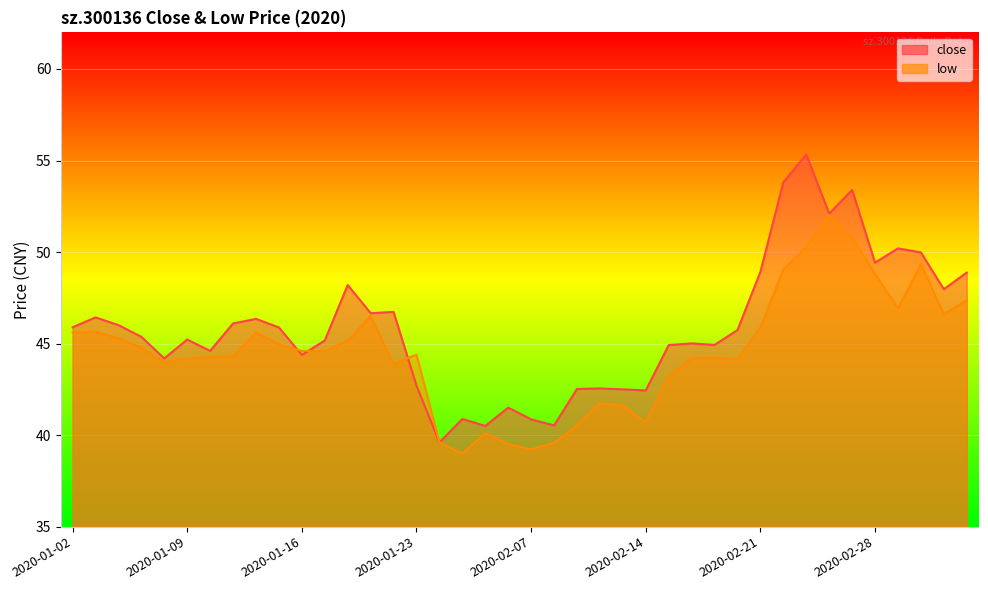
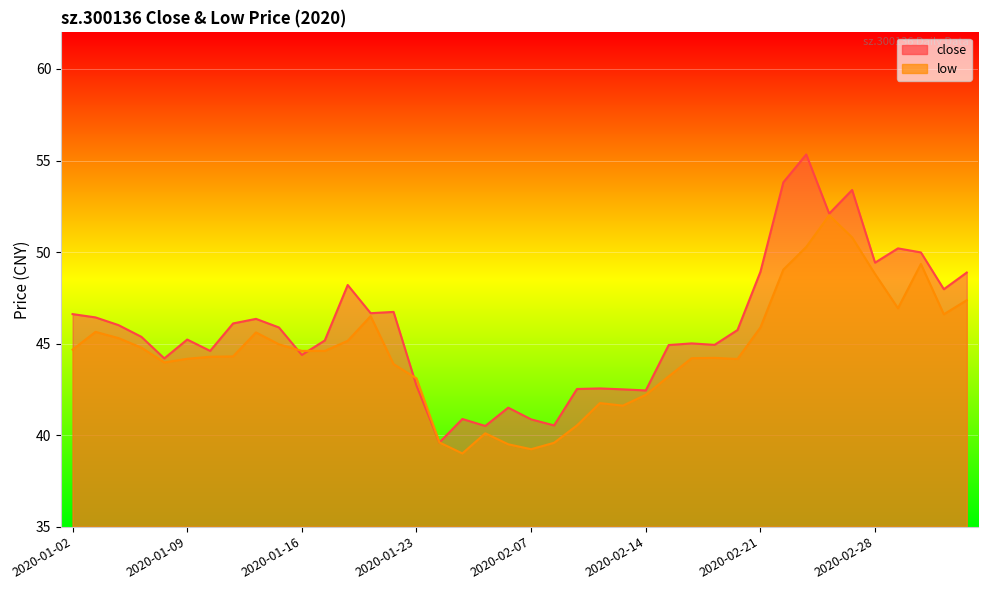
  {
    "close": {
-     "2020-01-02": 45.9,
+     "2020-01-02": 46.6,
      "2020-01-09": 45.2,
      "2020-01-16": 44.4,
      "2020-01-23": 42.7,
      "2020-02-07": 40.9,
      "2020-02-14": 42.4,
      "2020-02-21": 48.9,
      "2020-02-28": 49.4
    },
    "low": {
-     "2020-01-02": 45.6,
+     "2020-01-02": 44.7,
      "2020-01-09": 44.2,
      "2020-01-16": 44.6,
-     "2020-01-23": 44.4,
+     "2020-01-23": 43.1,
      "2020-02-07": 39.2,
-     "2020-02-14": 40.7,
+     "2020-02-14": 42.2,
      "2020-02-21": 45.9,
      "2020-02-28": 48.8
    }
  }
